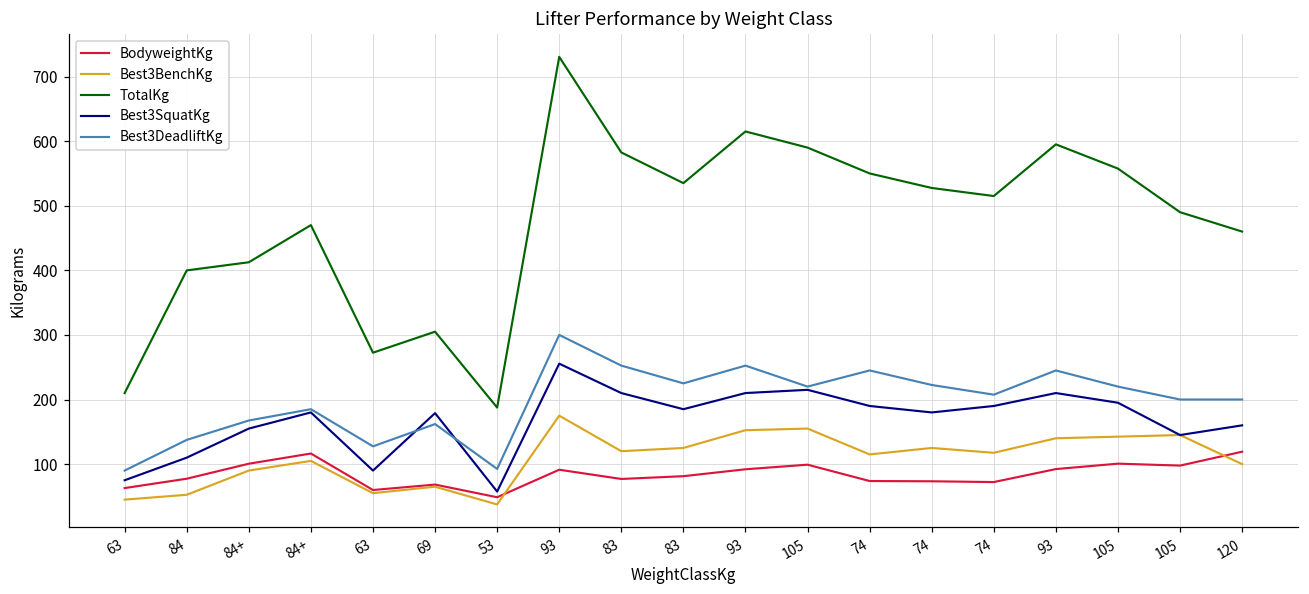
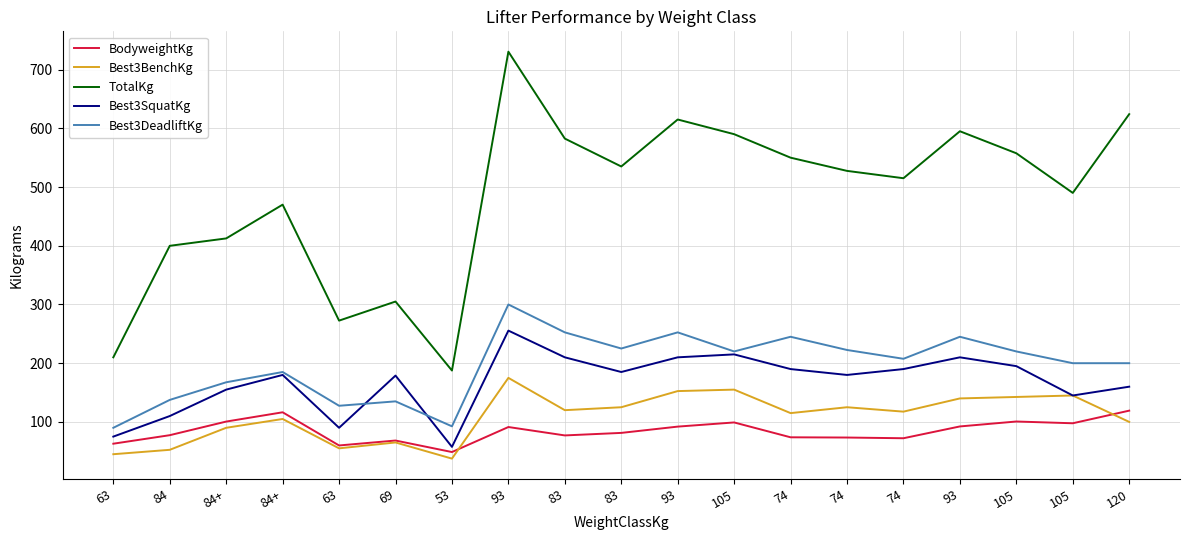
  {
    "BodyweightKg": {
      "84": 80,
      "53": 50,
      "120": 120
    },
    "Best3BenchKg": {
      "84": 50,
      "53": 40,
      "120": 100
    },
    "TotalKg": {
      "84": 400,
      "69": 310,
      "53": 190,
-     "120": 460
+     "120": 620
    },
    "Best3SquatKg": {
      "84": 110,
      "69": 180,
      "53": 60,
      "120": 160
    },
    "Best3DeadliftKg": {
      "84": 140,
-     "69": 160,
+     "69": 140,
      "53": 90,
      "120": 200
    }
  }
